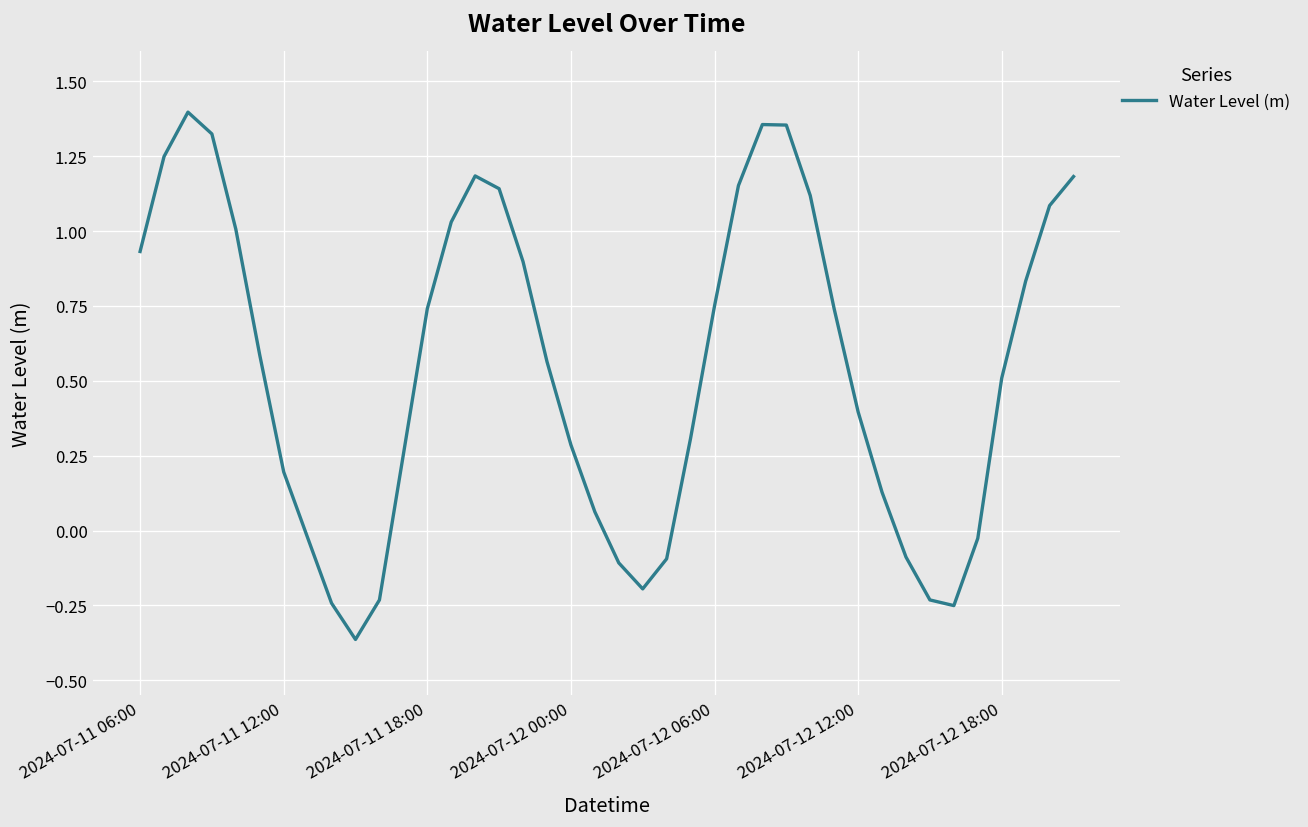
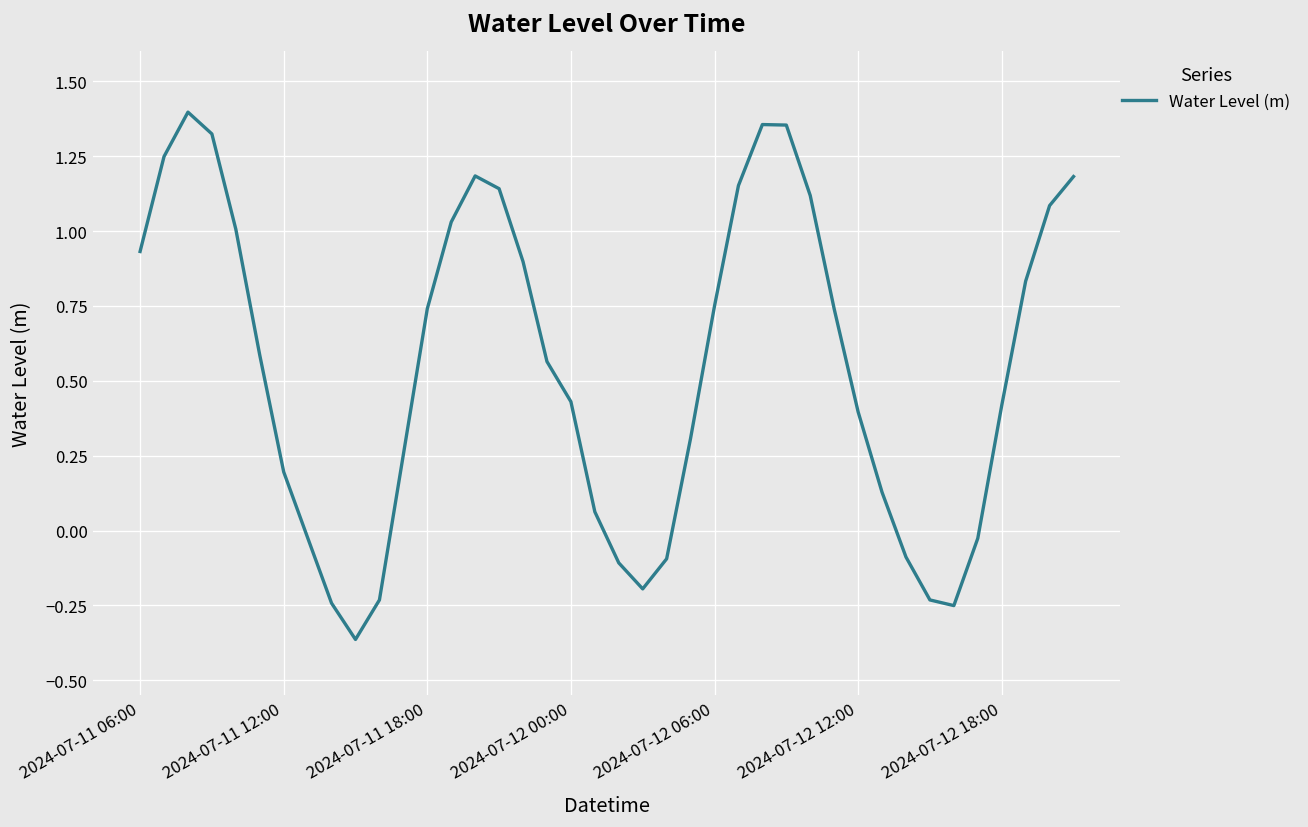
  {
    "2024-07-11 06:00": 0.93,
    "2024-07-11 12:00": 0.20,
    "2024-07-11 18:00": 0.74,
-   "2024-07-12 00:00": 0.29,
+   "2024-07-12 00:00": 0.43,
    "2024-07-12 06:00": 0.75,
    "2024-07-12 12:00": 0.40,
-   "2024-07-12 18:00": 0.51
+   "2024-07-12 18:00": 0.42
  }
